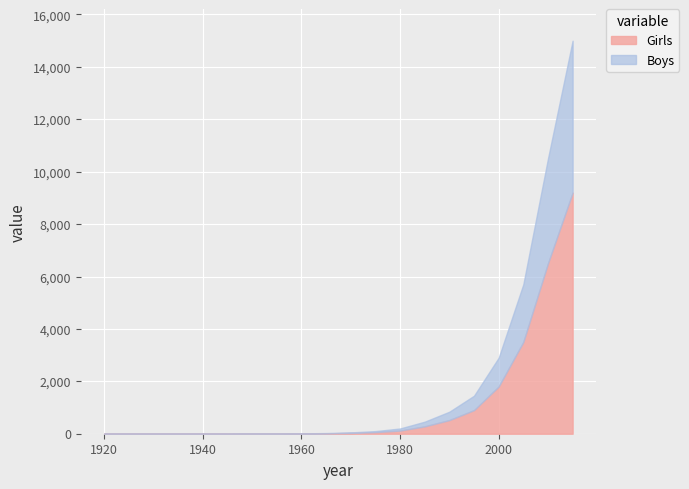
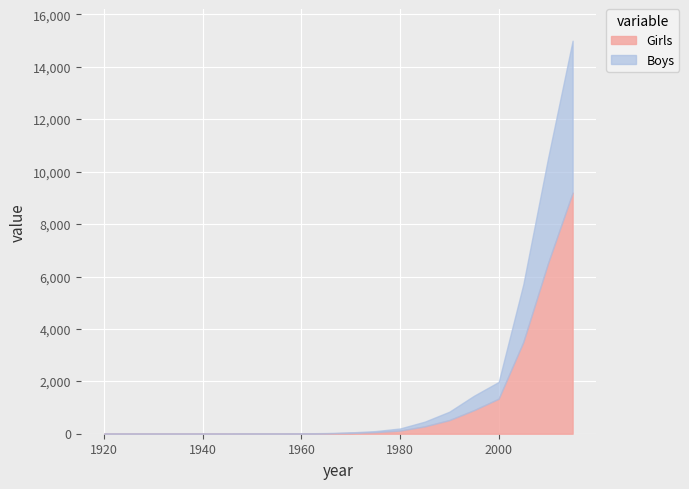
  {
    "Girls": {
-     "2000": "1,800"
+     "2000": "1,300"
    },
    "Boys": {
-     "2000": "1,100"
+     "2000": "600"
    }
  }
